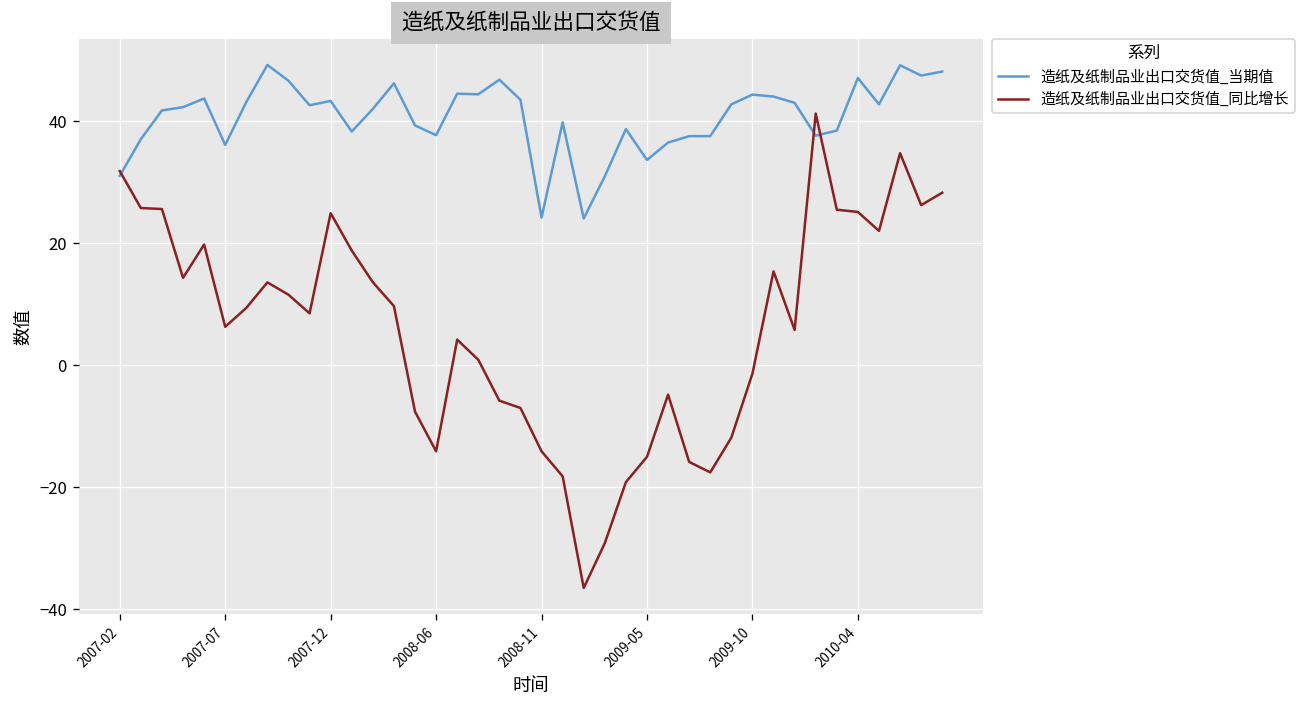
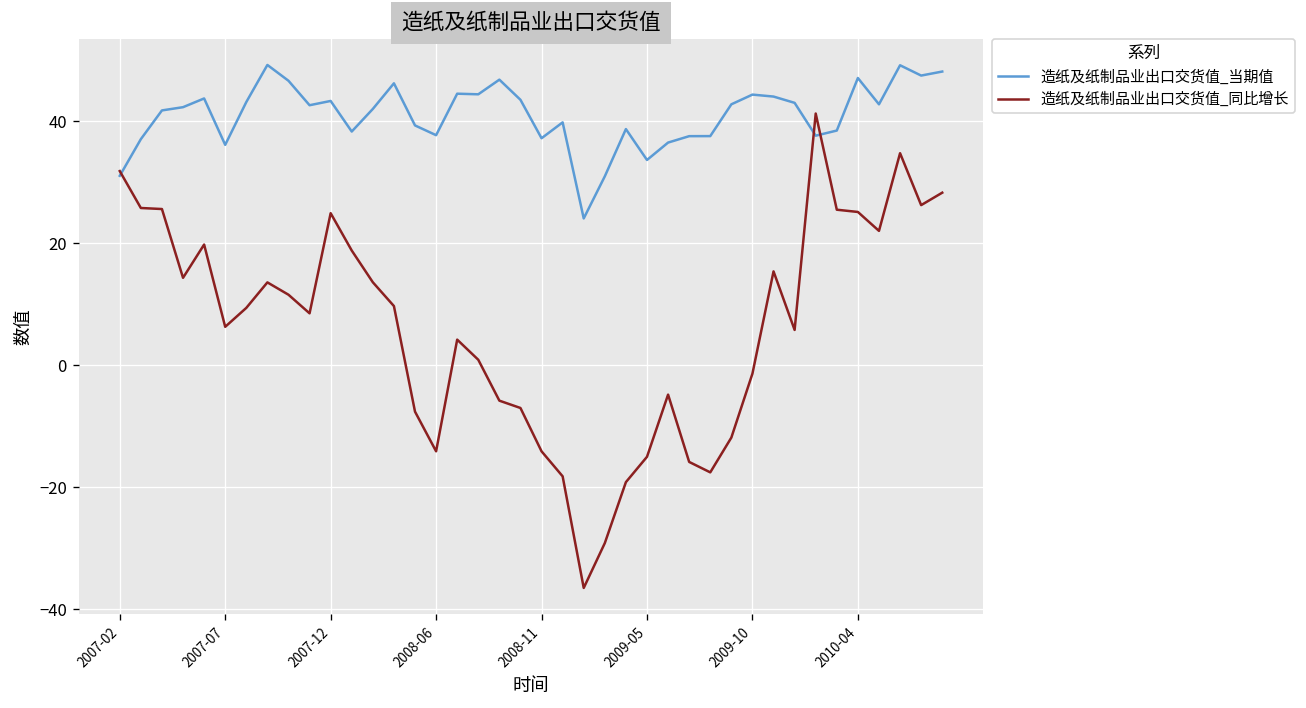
  {
    "造纸及纸制品业出口交货值_当期值": {
      "2007-02": 31,
      "2007-07": 36,
      "2007-12": 43,
      "2008-06": 38,
-     "2008-11": 24,
+     "2008-11": 37,
      "2009-05": 34,
      "2009-10": 44,
      "2010-04": 47
    },
    "造纸及纸制品业出口交货值_同比增长": {
      "2007-02": 32,
      "2007-07": 6,
      "2007-12": 25,
      "2008-06": -14,
      "2008-11": -14,
      "2009-05": -15,
      "2009-10": -1,
      "2010-04": 25
    }
  }
